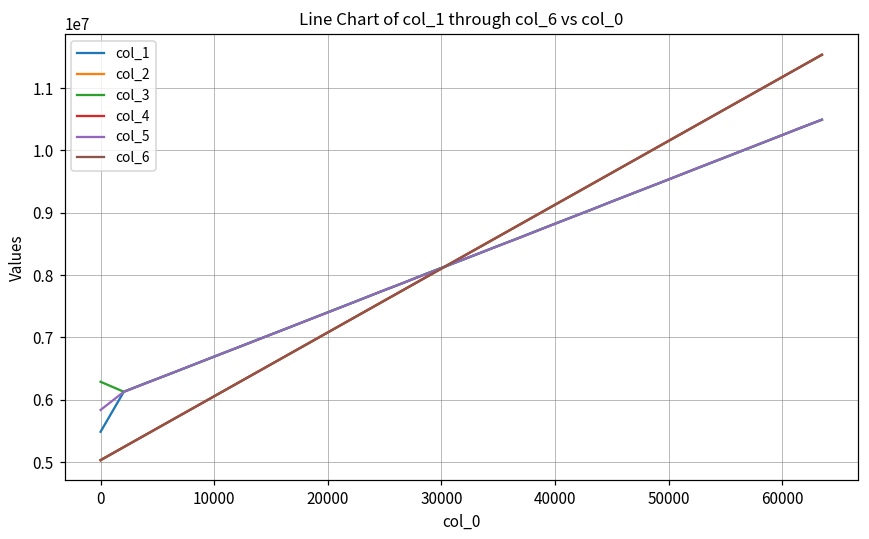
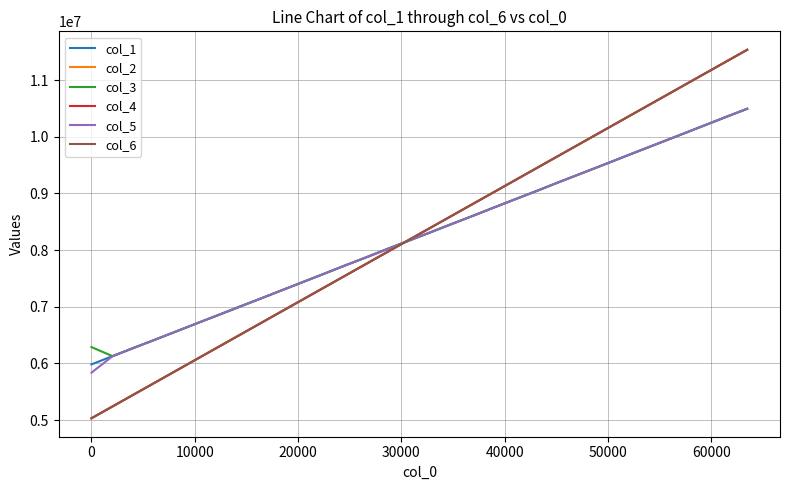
  {
    "col_1": {
-     "0": 5500000
+     "0": 6000000
    },
    "col_6": {
      "0": 5000000
    },
    "col_3": {
      "0": 6300000
    },
    "col_5": {
      "0": 5800000
    }
  }
